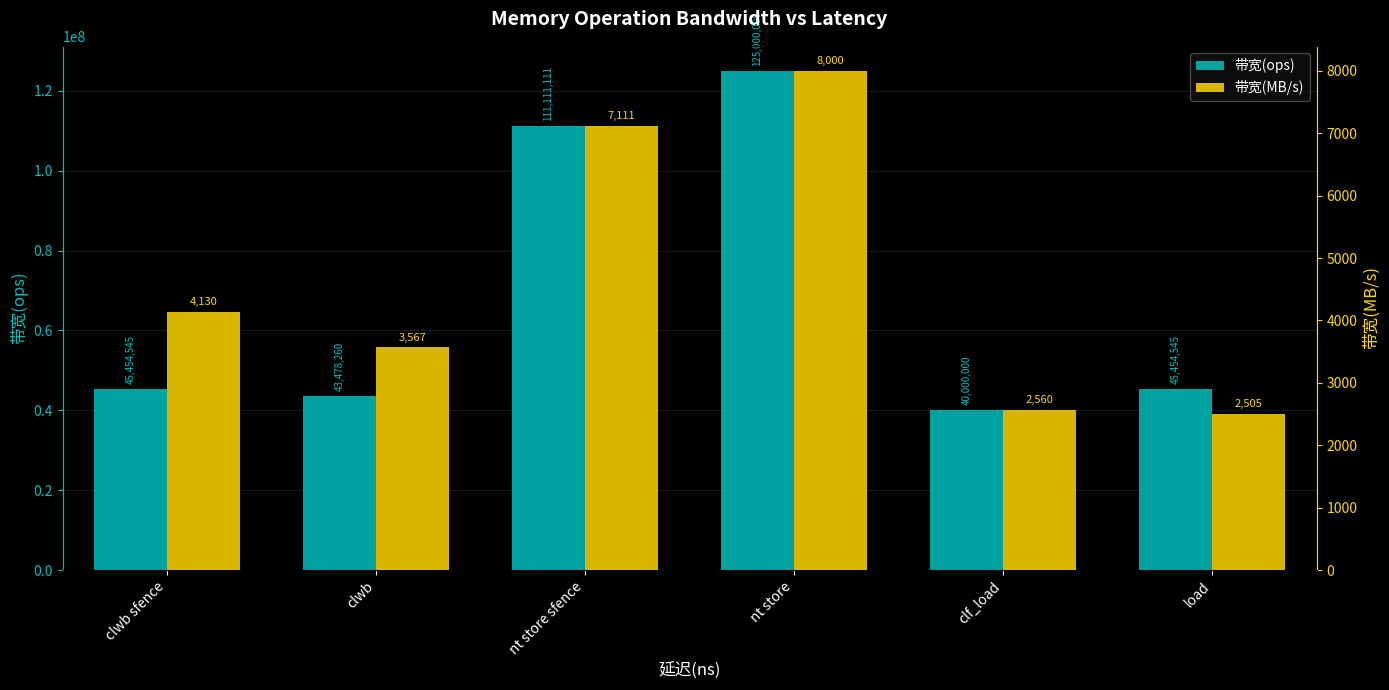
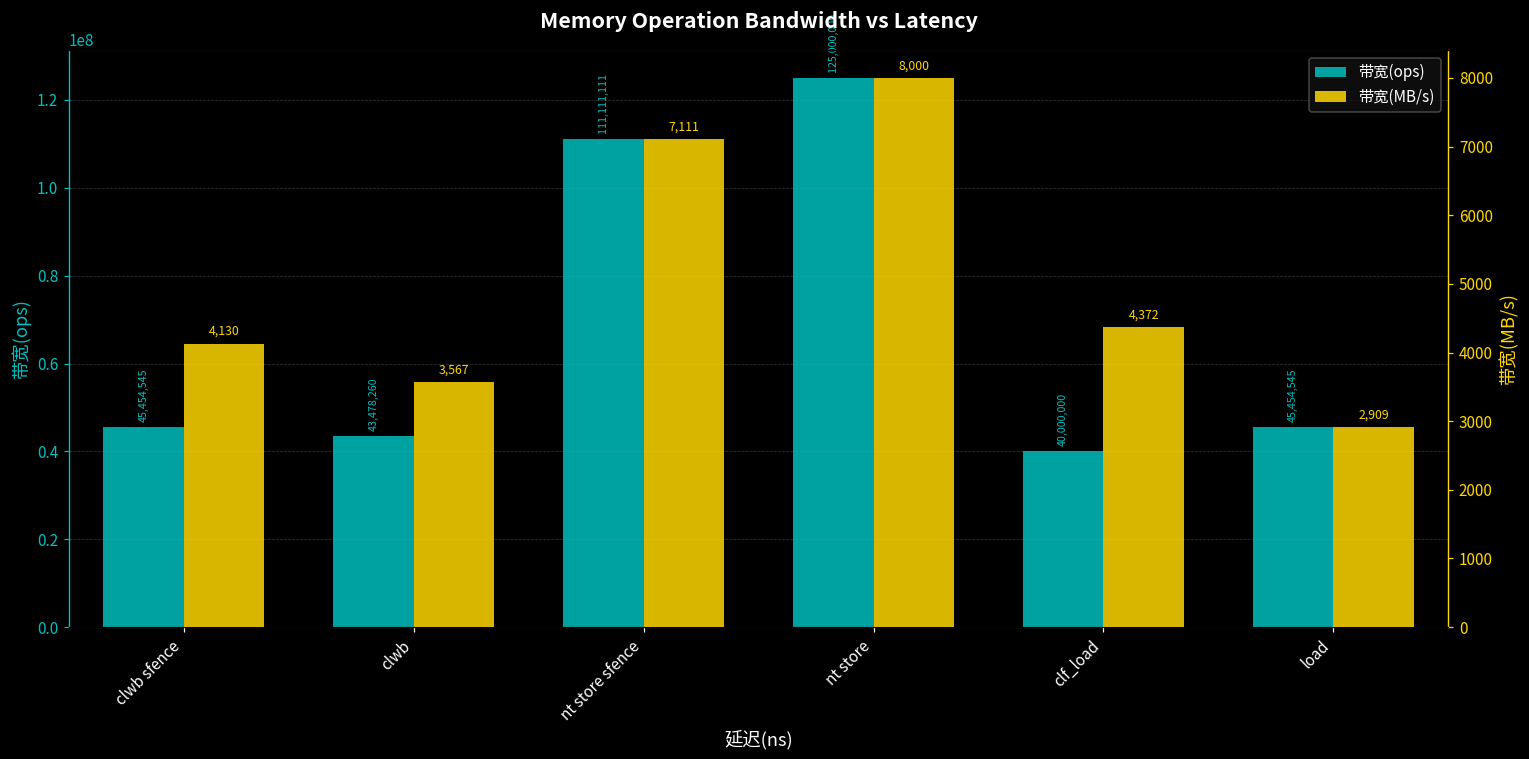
  {
    "带宽(ops)": {
      "clwb sfence": "45,454,545",
      "clwb": "43,478,260",
      "nt store sfence": "111,111,111",
      "nt store": "125,000,000",
      "clf_load": "40,000,000",
      "load": "45,454,545"
    },
    "带宽(MB/s)": {
      "clwb sfence": "4,130",
      "clwb": "3,567",
      "nt store sfence": "7,111",
      "nt store": "8,000",
-     "clf_load": "2,560",
-     "load": "2,505"
+     "clf_load": "4,372",
+     "load": "2,909"
    }
  }
